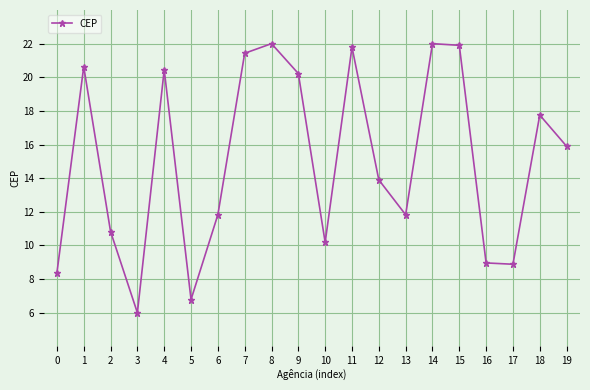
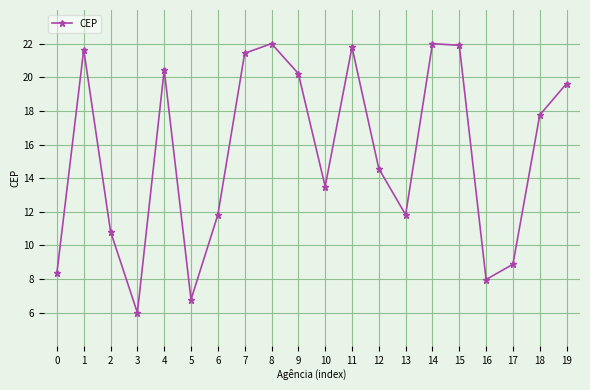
  {
    "0": 8.4,
-   "1": 20.6,
+   "1": 21.6,
    "2": 10.8,
    "3": 6.0,
    "4": 20.4,
    "5": 6.8,
    "6": 11.8,
    "7": 21.4,
    "8": 22.0,
    "9": 20.2,
-   "10": 10.2,
+   "10": 13.5,
    "11": 21.8,
-   "12": 13.9,
+   "12": 14.6,
    "13": 11.8,
    "14": 22.0,
    "15": 21.9,
-   "16": 9.0,
+   "16": 8.0,
    "17": 8.9,
    "18": 17.8,
-   "19": 15.9
+   "19": 19.6
  }
